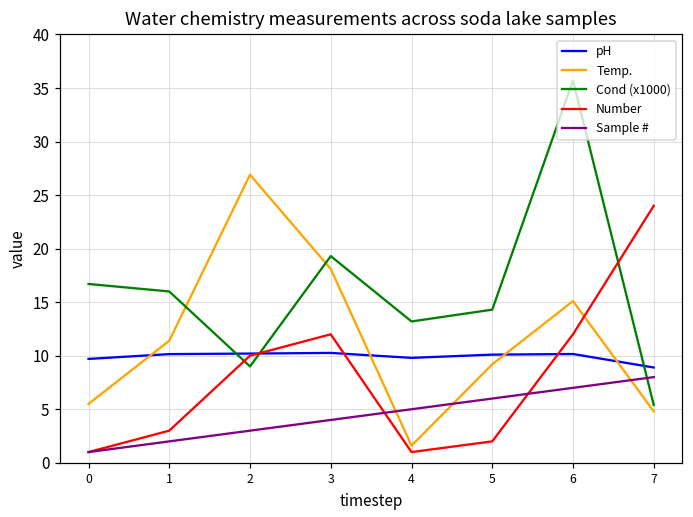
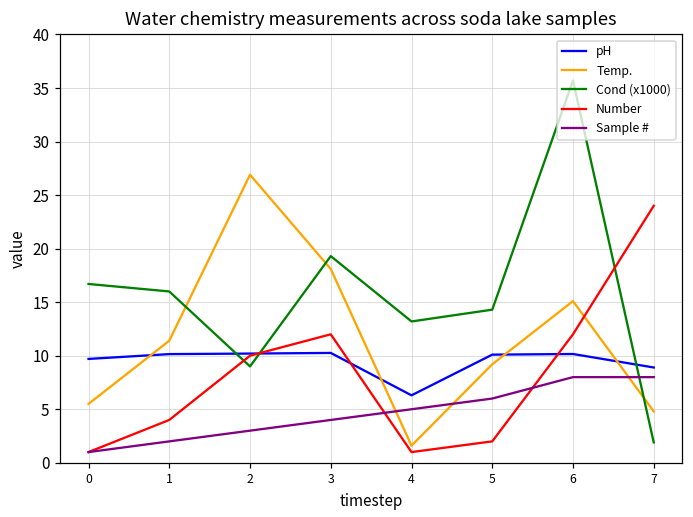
  {
    "pH": {
      "0": 10,
      "1": 10,
      "3": 10,
-     "4": 10,
+     "4": 6,
      "5": 10,
      "6": 10,
      "7": 9
    },
    "Temp.": {
      "0": 6,
      "1": 11,
      "2": 27,
      "3": 18,
      "4": 2,
      "5": 9,
      "6": 15,
      "7": 5
    },
    "Cond (x1000)": {
      "0": 17,
      "1": 16,
      "2": 9,
      "3": 19,
      "4": 13,
      "5": 14,
-     "7": 5
+     "7": 2
    },
    "Number": {
-     "1": 3,
+     "1": 4,
      "3": 12,
      "4": 1,
      "5": 2,
      "6": 12,
      "7": 24
    },
    "Sample #": {
      "1": 2,
      "2": 3,
      "3": 4,
      "4": 5,
      "5": 6,
-     "6": 7,
+     "6": 8,
      "7": 8
    }
  }
